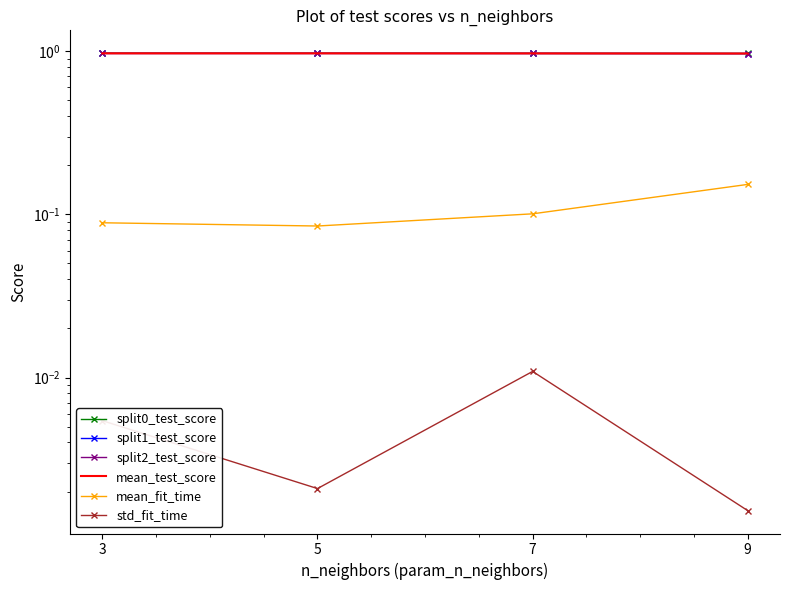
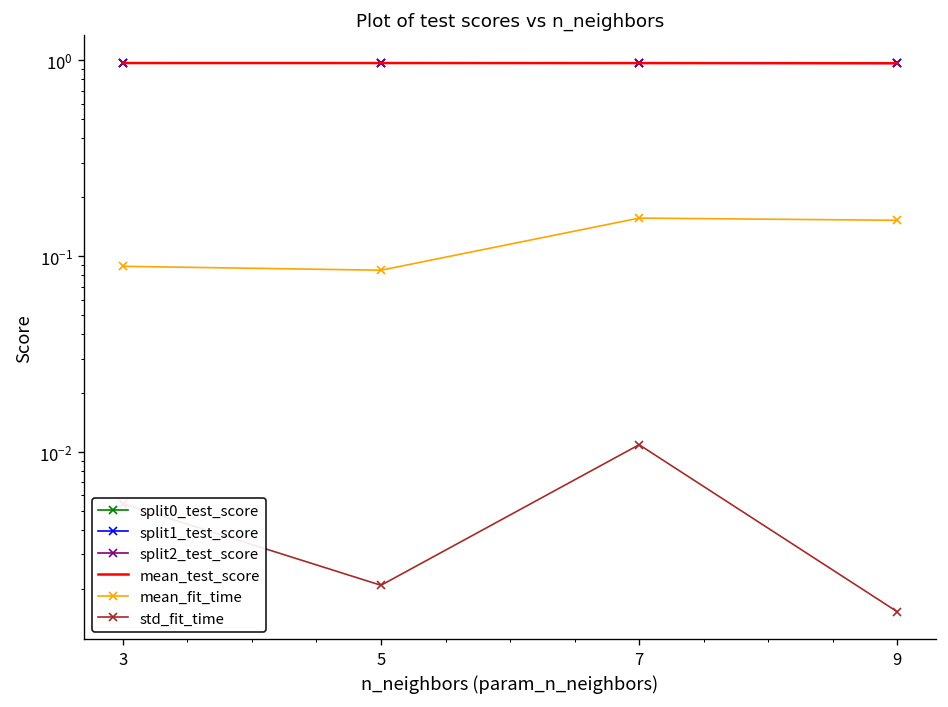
  {
    "mean_fit_time": {
      "3": 0.09,
      "5": 0.08,
-     "7": 0.10,
+     "7": 0.16,
      "9": 0.15
    },
    "std_fit_time": {
      "5": 0.0021,
      "7": 0.011,
      "9": 0.0015
    }
  }
